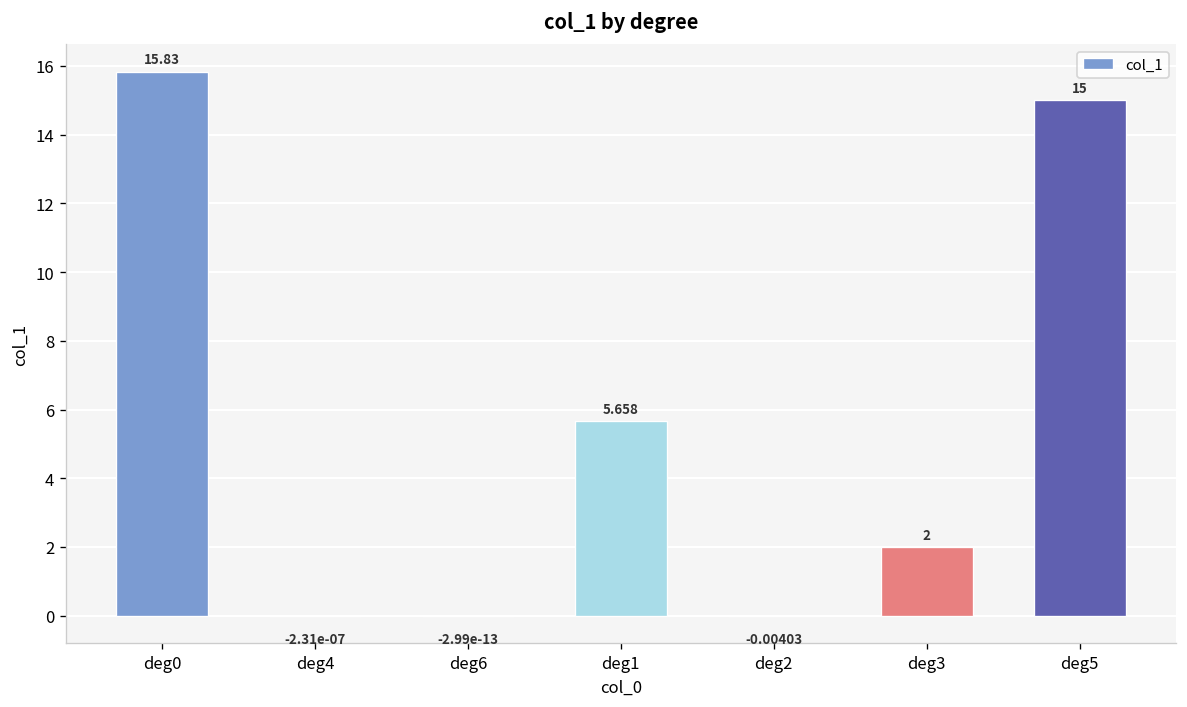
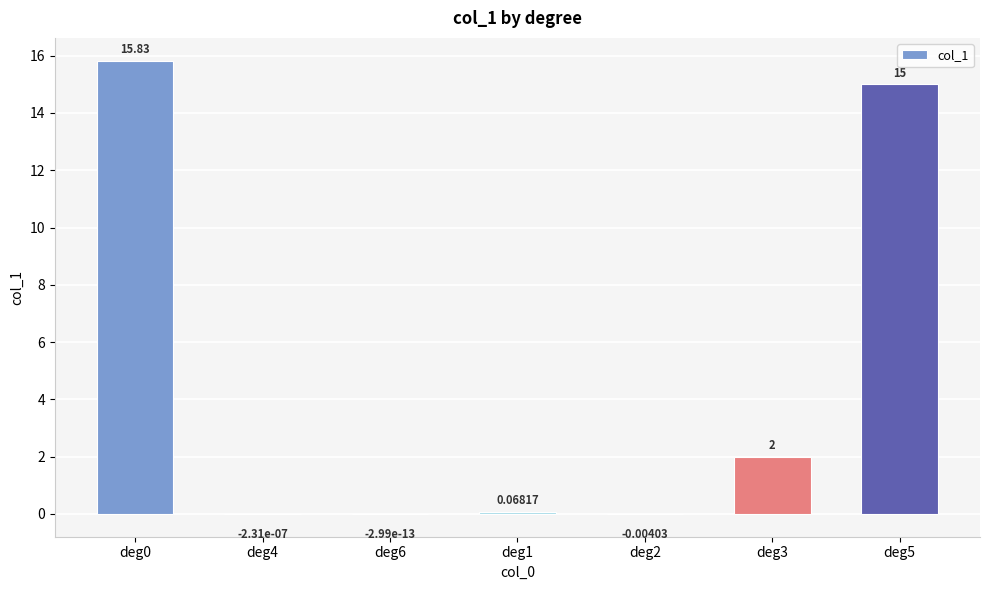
  {
    "deg0": "15.83",
    "deg4": "-2.31e-07",
    "deg6": "-2.99e-13",
-   "deg1": "5.658",
+   "deg1": "0.06817",
    "deg2": "-0.00403",
    "deg3": "2"
  }
